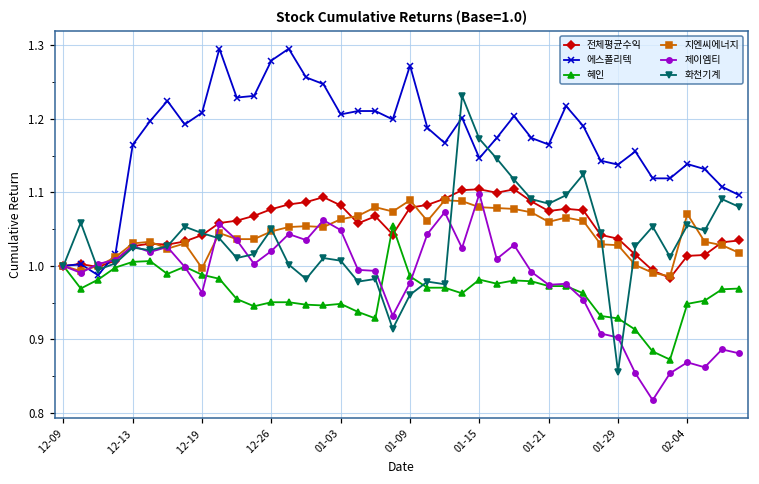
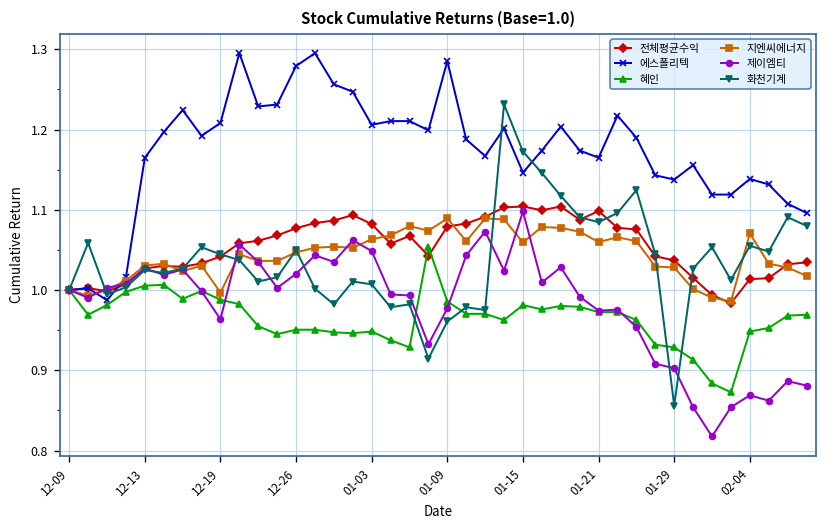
  {
    "전체평균수익": {
      "12-26": 1.08,
      "01-03": 1.08,
      "01-09": 1.08,
      "01-15": 1.10,
-     "01-21": 1.07,
+     "01-21": 1.10,
      "01-29": 1.04,
      "02-04": 1.01
    },
    "에스폴리텍": {
      "12-13": 1.16,
      "12-19": 1.21,
      "12-26": 1.28,
      "01-03": 1.21,
-     "01-09": 1.27,
+     "01-09": 1.29,
      "01-15": 1.15,
      "01-21": 1.16,
      "01-29": 1.14,
      "02-04": 1.14
    },
    "혜인": {
      "12-13": 1.01,
      "12-19": 0.99,
      "12-26": 0.95,
      "01-03": 0.95,
      "01-09": 0.99,
      "01-15": 0.98,
      "01-29": 0.93,
      "02-04": 0.95
    },
    "지엔씨에너지": {
      "12-19": 1.00,
      "01-03": 1.06,
      "01-09": 1.09,
-     "01-15": 1.08,
+     "01-15": 1.06,
      "01-21": 1.06,
      "01-29": 1.03,
      "02-04": 1.07
    },
    "제이엠티": {
      "12-19": 0.96,
      "12-26": 1.02,
      "01-03": 1.05,
      "01-09": 0.98,
      "01-15": 1.10,
      "01-29": 0.90,
      "02-04": 0.87
    },
    "화천기계": {
      "01-03": 1.01,
      "01-09": 0.96,
      "01-15": 1.17,
      "01-21": 1.08,
      "01-29": 0.86,
      "02-04": 1.06
    }
  }
